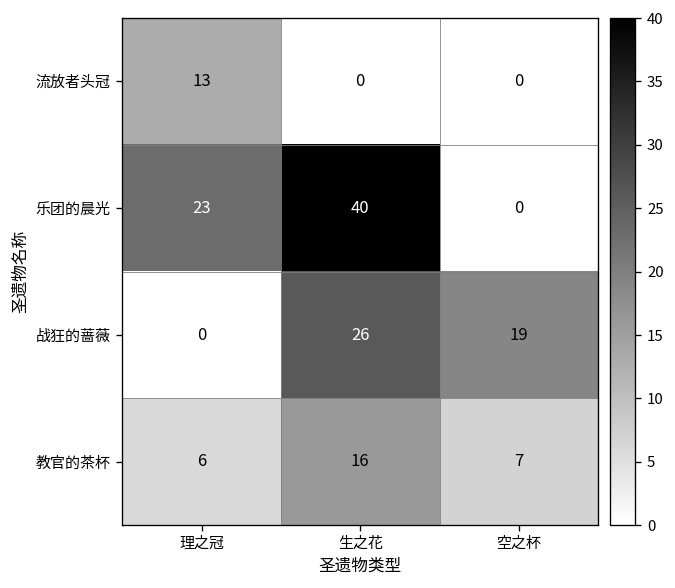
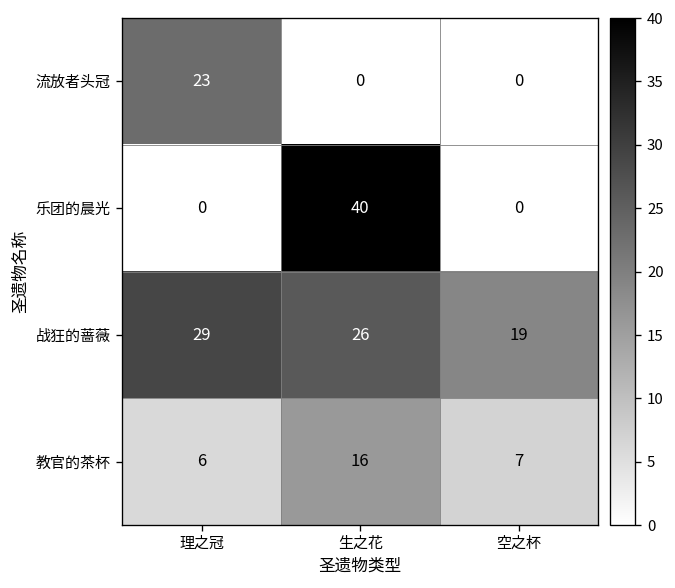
  {
    "流放者头冠": {
-     "理之冠": 13,
+     "理之冠": 23,
      "生之花": 0,
      "空之杯": 0
    },
    "乐团的晨光": {
-     "理之冠": 23,
+     "理之冠": 0,
      "生之花": 40,
      "空之杯": 0
    },
    "战狂的蔷薇": {
-     "理之冠": 0,
+     "理之冠": 29,
      "生之花": 26,
      "空之杯": 19
    },
    "教官的茶杯": {
      "理之冠": 6,
      "生之花": 16,
      "空之杯": 7
    }
  }
